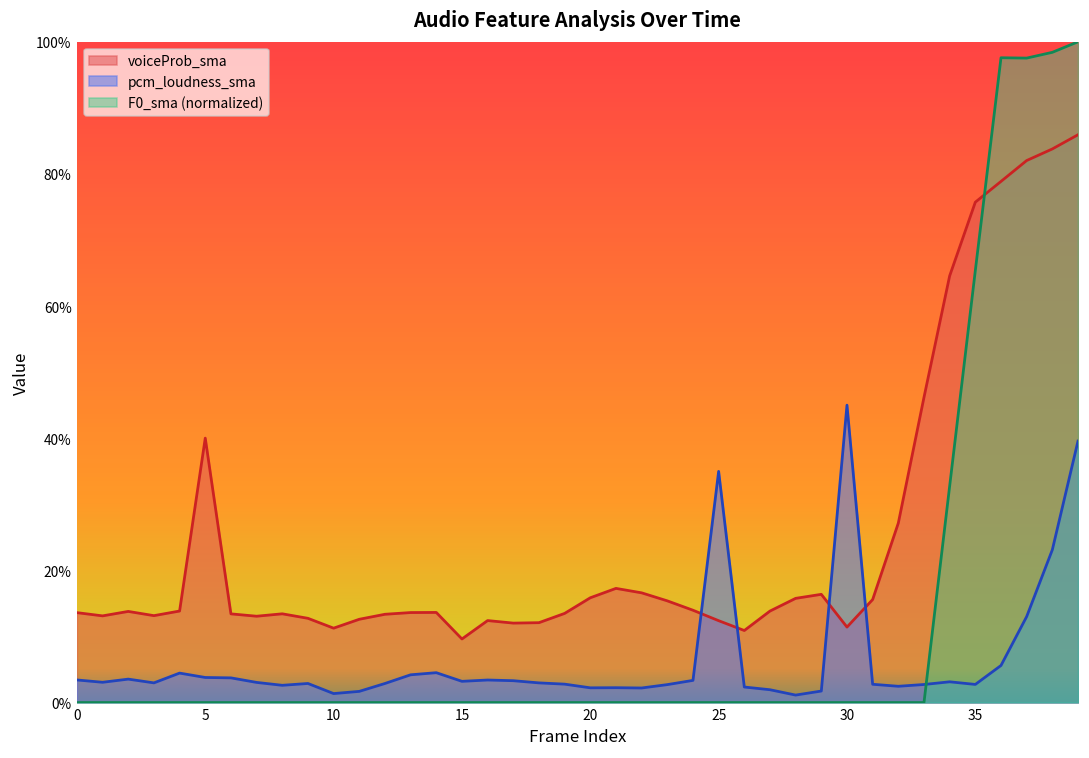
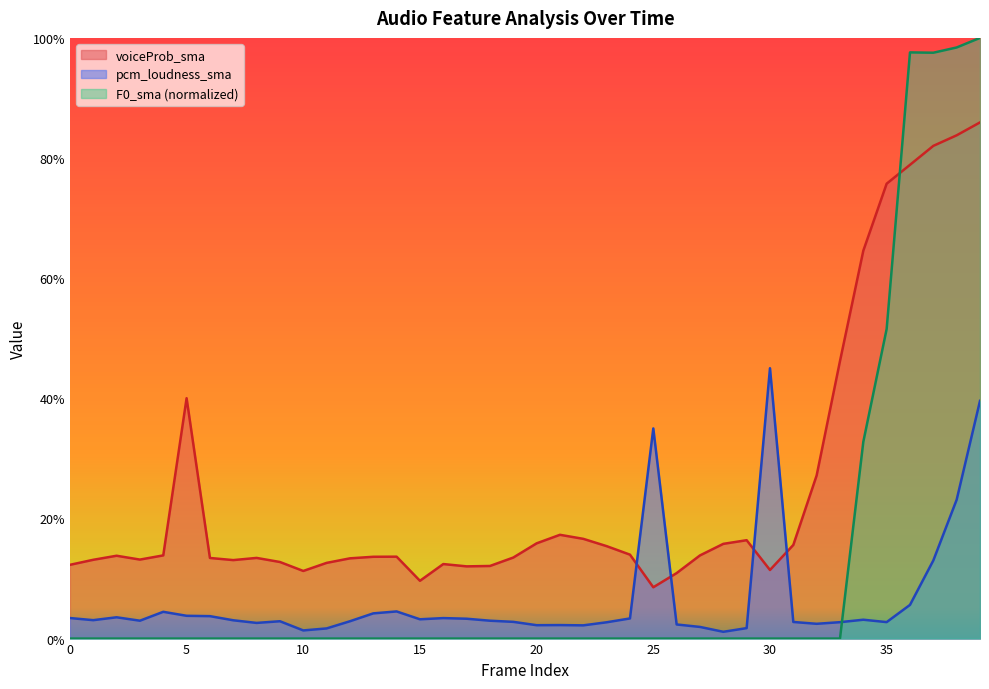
  {
    "voiceProb_sma": {
-     "0": "14%",
+     "0": "12%",
      "5": "40%",
      "10": "11%",
      "15": "10%",
      "20": "16%",
-     "25": "12%",
+     "25": "9%",
      "30": "11%",
      "35": "76%"
    },
    "pcm_loudness_sma": {
      "0": "3%",
      "5": "4%",
      "10": "1%",
      "15": "3%",
      "20": "2%",
      "25": "35%",
      "30": "45%",
      "35": "3%"
    },
    "F0_sma (normalized)": {
      "0": "0%",
      "5": "0%",
      "10": "0%",
      "15": "0%",
      "20": "0%",
      "25": "0%",
      "30": "0%",
-     "35": "65%"
+     "35": "52%"
    }
  }
